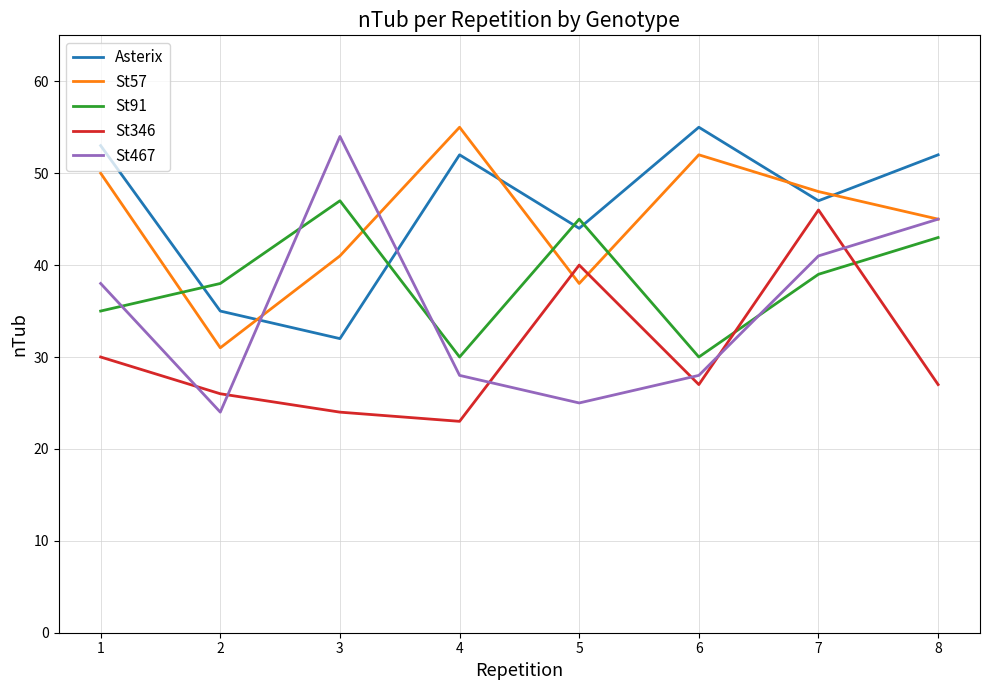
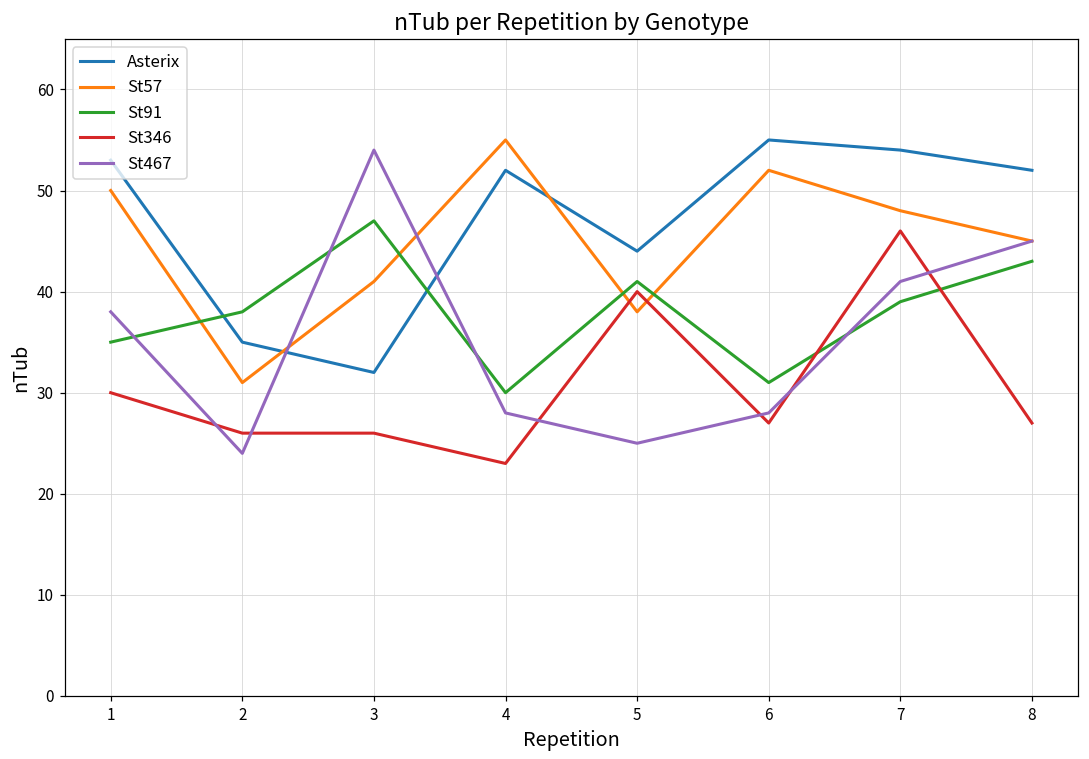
  {
    "Asterix": {
      "2": 35,
      "3": 32,
      "4": 52,
      "5": 44,
      "6": 55,
-     "7": 47,
+     "7": 54,
      "8": 52
    },
    "St57": {
      "1": 50,
      "2": 31,
      "3": 41,
      "4": 55,
      "5": 38,
      "6": 52,
      "7": 48
    },
    "St91": {
      "1": 35,
      "2": 38,
      "3": 47,
      "4": 30,
-     "5": 45,
-     "6": 30,
+     "5": 41,
+     "6": 31,
      "7": 39,
      "8": 43
    },
    "St346": {
      "1": 30,
      "2": 26,
-     "3": 24,
+     "3": 26,
      "4": 23,
      "5": 40,
      "6": 27,
      "7": 46,
      "8": 27
    },
    "St467": {
      "1": 38,
      "2": 24,
      "3": 54,
      "4": 28,
      "5": 25,
      "6": 28,
      "7": 41
    }
  }
